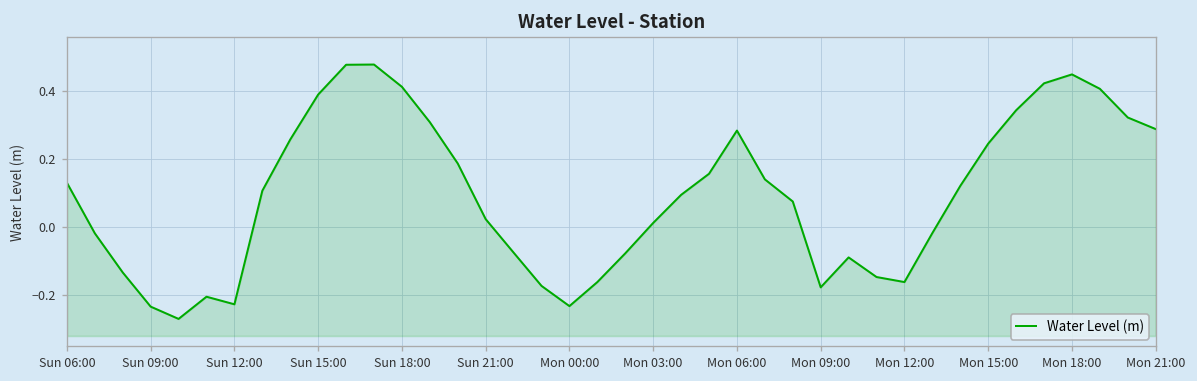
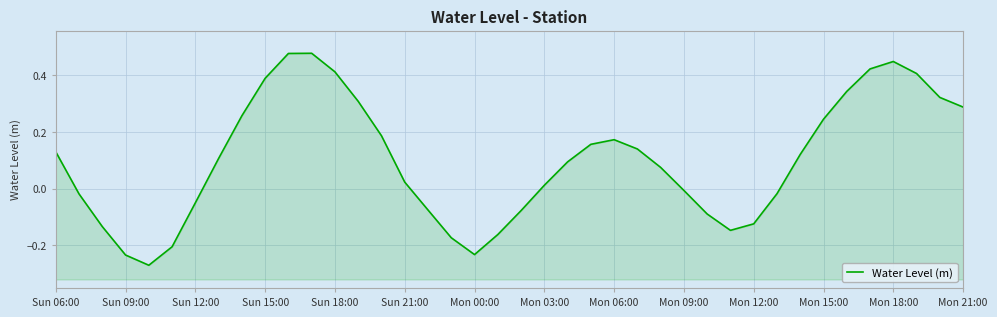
  {
    "Sun 06:00": 0.13,
    "Sun 09:00": -0.23,
-   "Sun 12:00": -0.23,
+   "Sun 12:00": -0.05,
    "Sun 15:00": 0.39,
    "Sun 18:00": 0.41,
    "Sun 21:00": 0.02,
    "Mon 00:00": -0.23,
    "Mon 03:00": 0.01,
-   "Mon 06:00": 0.28,
-   "Mon 09:00": -0.18,
-   "Mon 12:00": -0.16,
+   "Mon 06:00": 0.17,
+   "Mon 09:00": -0.01,
+   "Mon 12:00": -0.12,
    "Mon 15:00": 0.24,
    "Mon 18:00": 0.45,
    "Mon 21:00": 0.29
  }
